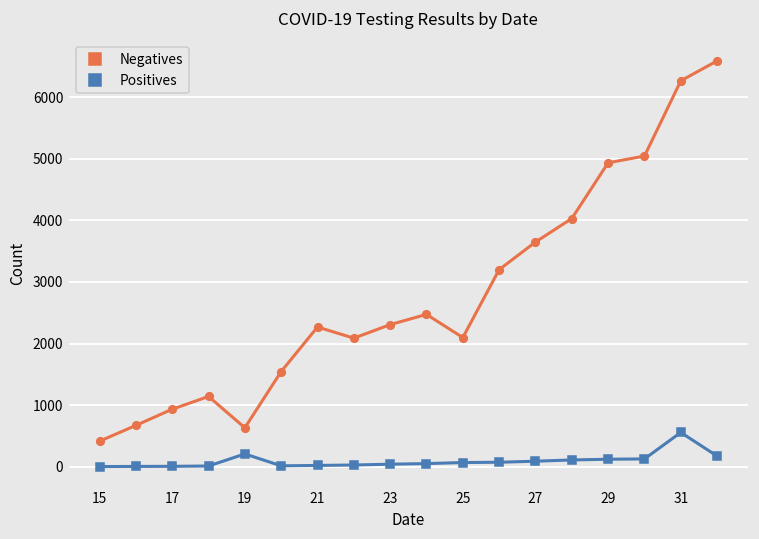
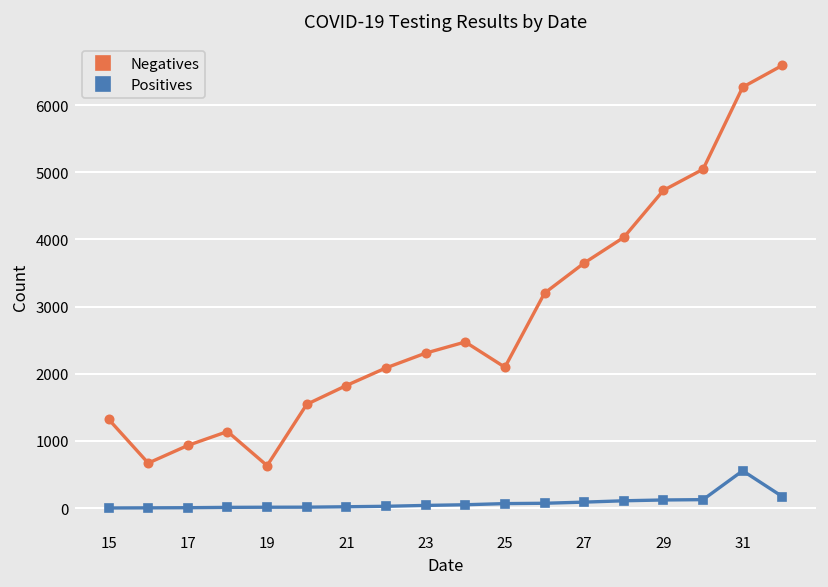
  {
    "Negatives": {
-     "15": 400,
+     "15": 1300,
      "17": 900,
      "19": 600,
-     "21": 2300,
+     "21": 1800,
      "23": 2300,
      "25": 2100,
      "27": 3600,
-     "29": 4900,
+     "29": 4700,
      "31": 6300
    },
    "Positives": {
      "15": 0,
      "17": 0,
-     "19": 200,
+     "19": 0,
      "21": 0,
      "23": 0,
      "25": 100,
      "27": 100,
      "29": 100,
      "31": 600
    }
  }
